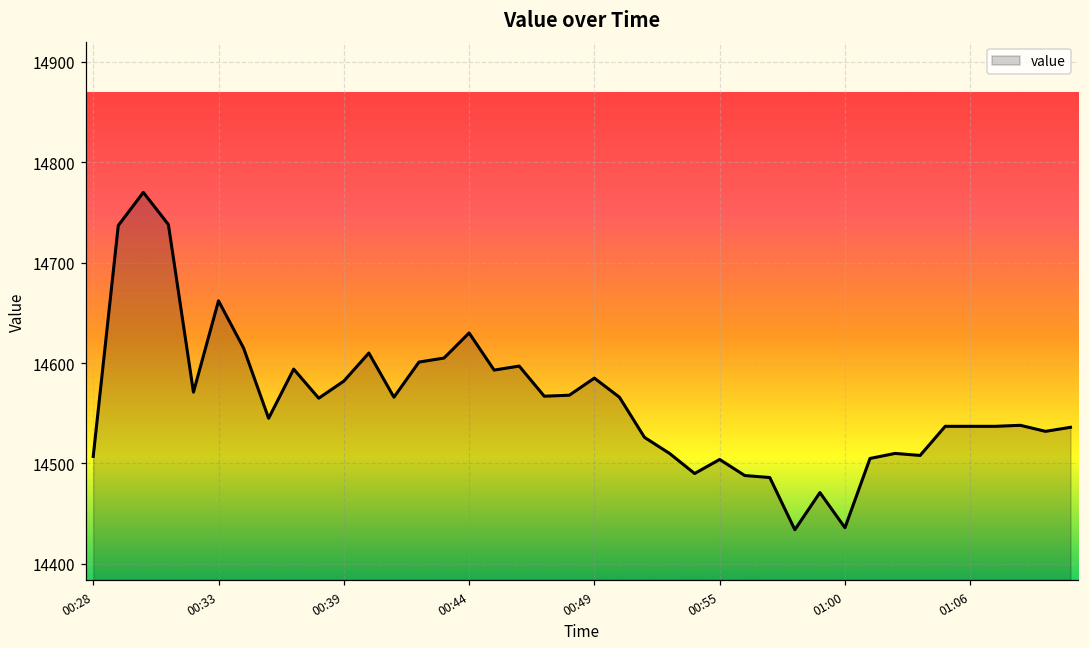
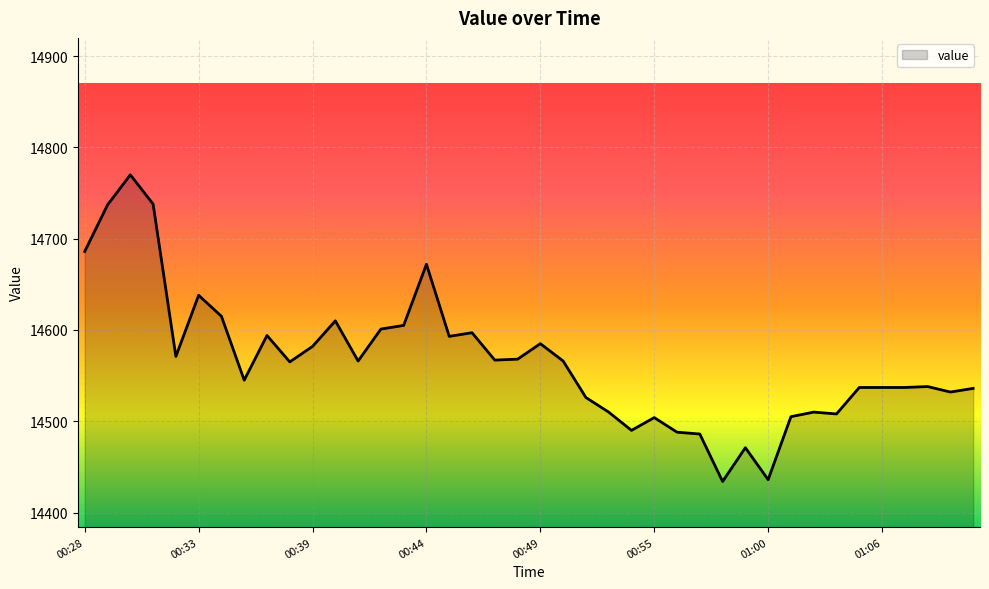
  {
-   "00:28": 14510,
-   "00:33": 14660,
+   "00:28": 14690,
+   "00:33": 14640,
    "00:39": 14580,
-   "00:44": 14630,
+   "00:44": 14670,
    "00:49": 14590,
    "00:55": 14500,
    "01:00": 14440,
    "01:06": 14540
  }
